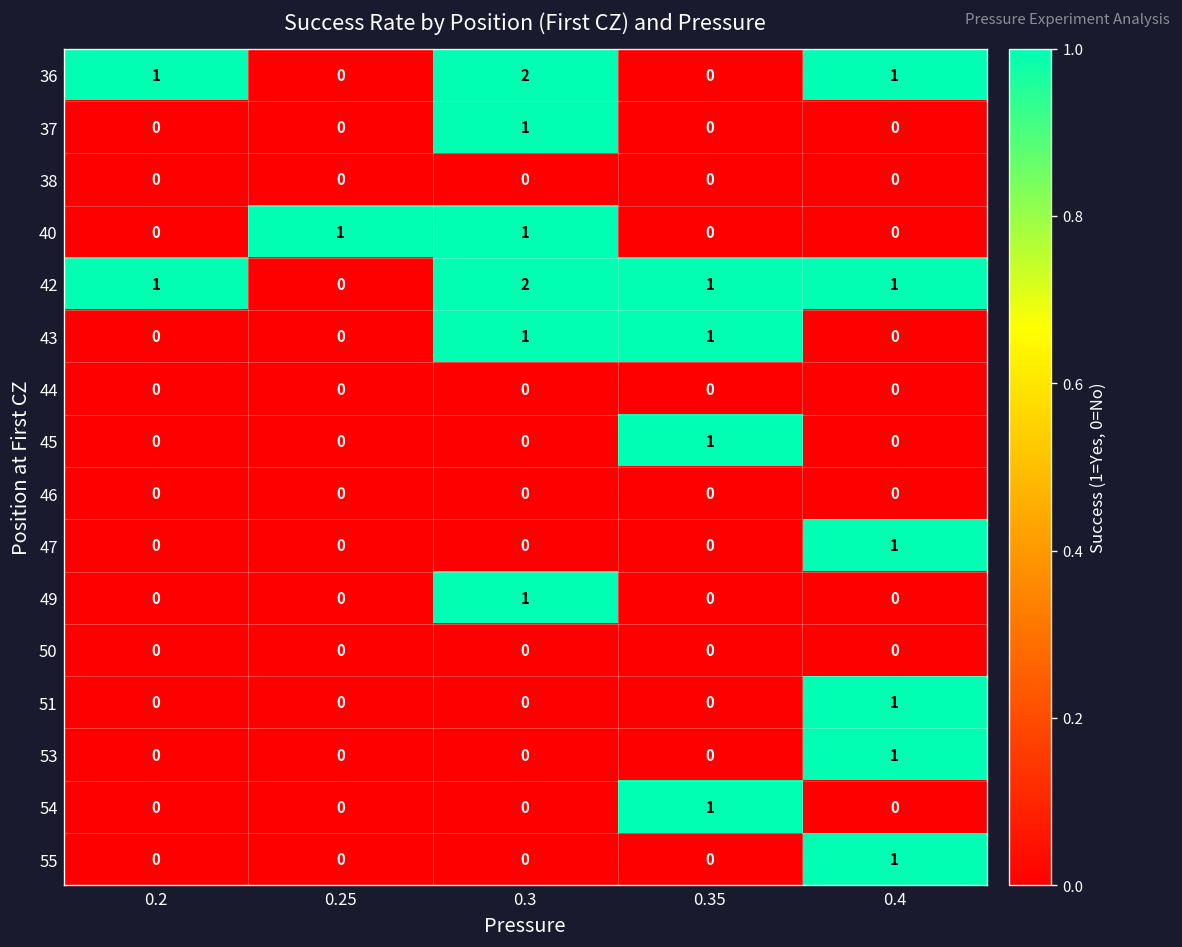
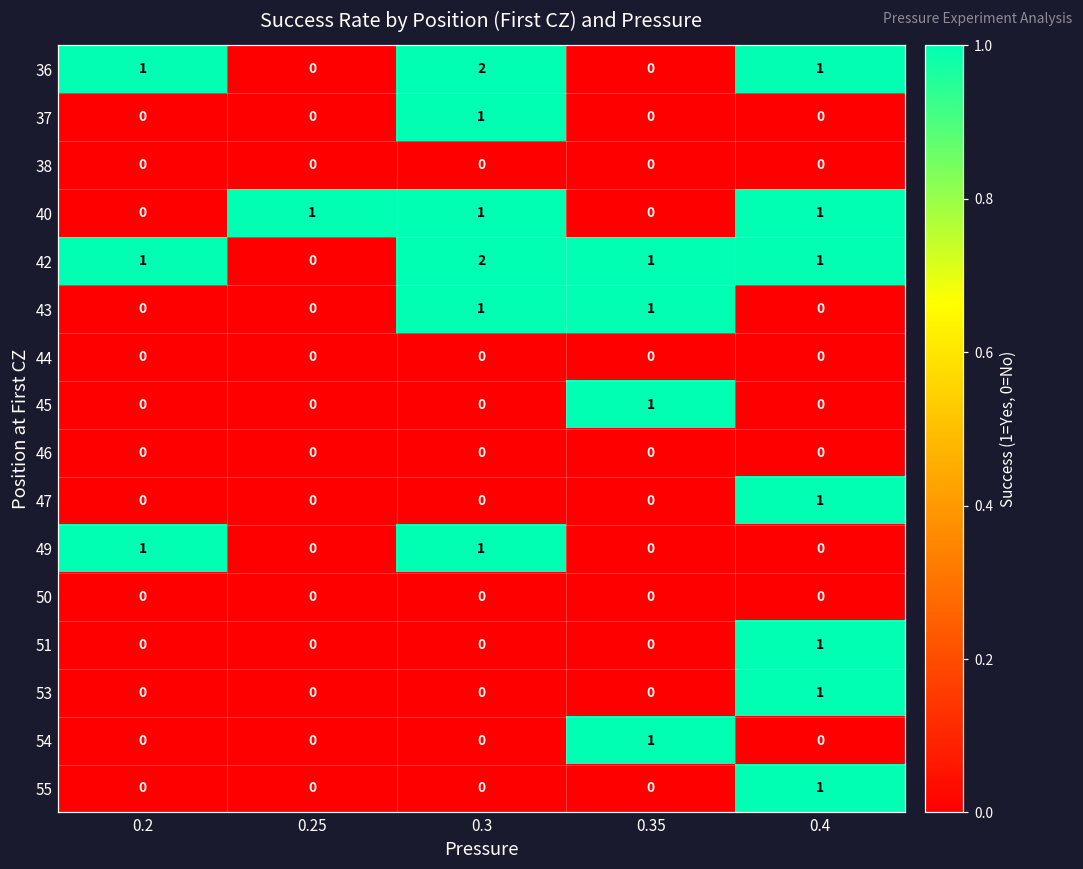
  {
    "36": {
      "0.2": 1,
      "0.25": 0,
      "0.3": 2,
      "0.35": 0,
      "0.4": 1
    },
    "37": {
      "0.2": 0,
      "0.25": 0,
      "0.3": 1,
      "0.35": 0,
      "0.4": 0
    },
    "38": {
      "0.2": 0,
      "0.25": 0,
      "0.3": 0,
      "0.35": 0,
      "0.4": 0
    },
    "40": {
      "0.2": 0,
      "0.25": 1,
      "0.3": 1,
      "0.35": 0,
-     "0.4": 0
+     "0.4": 1
    },
    "42": {
      "0.2": 1,
      "0.25": 0,
      "0.3": 2,
      "0.35": 1,
      "0.4": 1
    },
    "43": {
      "0.2": 0,
      "0.25": 0,
      "0.3": 1,
      "0.35": 1,
      "0.4": 0
    },
    "44": {
      "0.2": 0,
      "0.25": 0,
      "0.3": 0,
      "0.35": 0,
      "0.4": 0
    },
    "45": {
      "0.2": 0,
      "0.25": 0,
      "0.3": 0,
      "0.35": 1,
      "0.4": 0
    },
    "46": {
      "0.2": 0,
      "0.25": 0,
      "0.3": 0,
      "0.35": 0,
      "0.4": 0
    },
    "47": {
      "0.2": 0,
      "0.25": 0,
      "0.3": 0,
      "0.35": 0,
      "0.4": 1
    },
    "49": {
-     "0.2": 0,
+     "0.2": 1,
      "0.25": 0,
      "0.3": 1,
      "0.35": 0,
      "0.4": 0
    },
    "50": {
      "0.2": 0,
      "0.25": 0,
      "0.3": 0,
      "0.35": 0,
      "0.4": 0
    },
    "51": {
      "0.2": 0,
      "0.25": 0,
      "0.3": 0,
      "0.35": 0,
      "0.4": 1
    },
    "53": {
      "0.2": 0,
      "0.25": 0,
      "0.3": 0,
      "0.35": 0,
      "0.4": 1
    },
    "54": {
      "0.2": 0,
      "0.25": 0,
      "0.3": 0,
      "0.35": 1,
      "0.4": 0
    },
    "55": {
      "0.2": 0,
      "0.25": 0,
      "0.3": 0,
      "0.35": 0,
      "0.4": 1
    }
  }
